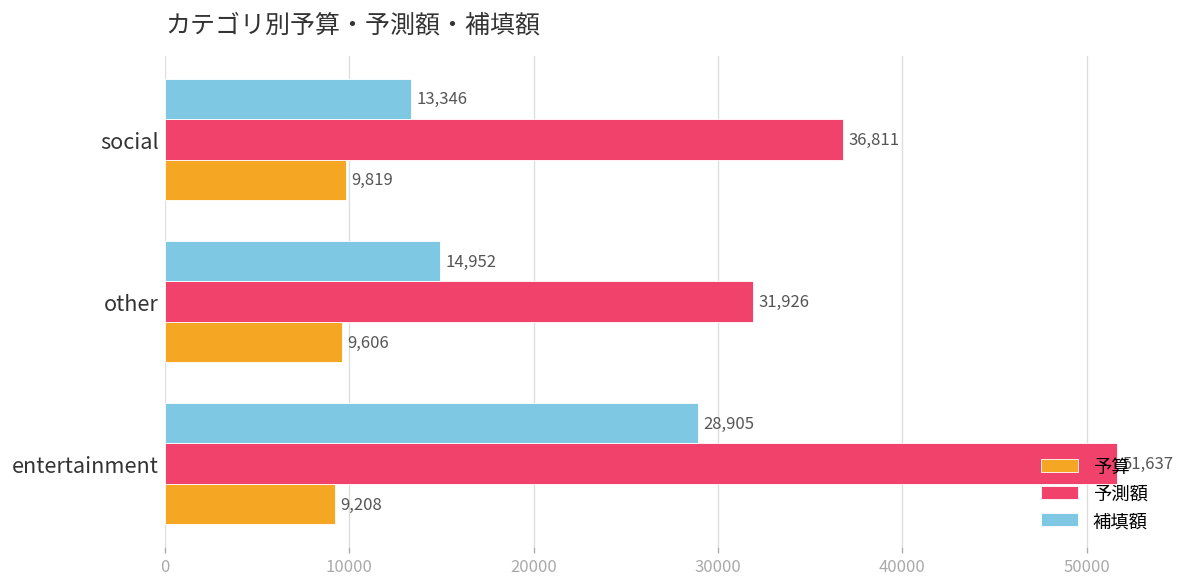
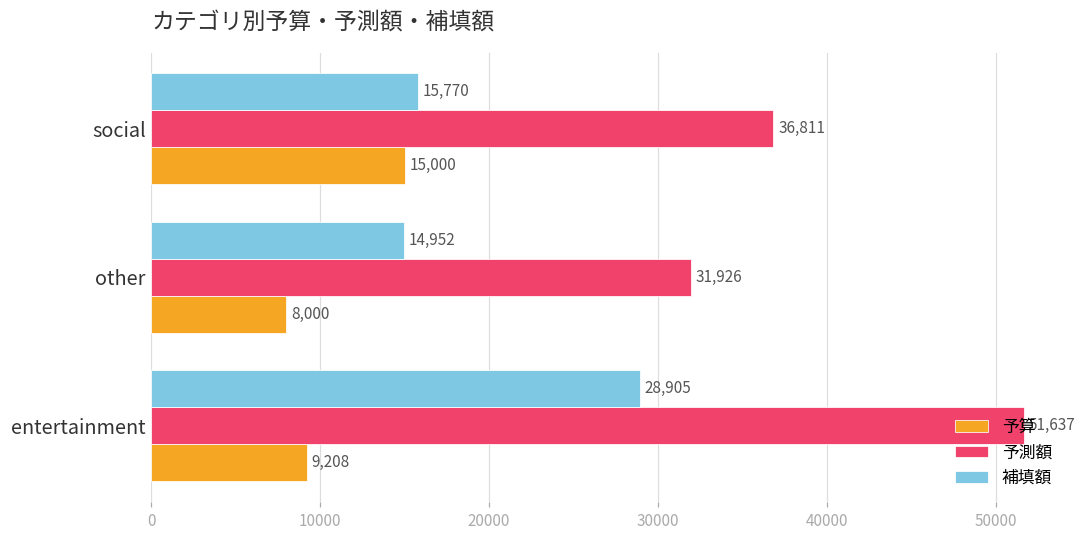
  {
    "予算": {
-     "social": "9,819",
-     "other": "9,606",
+     "social": "15,000",
+     "other": "8,000",
      "entertainment": "9,208"
    },
    "予測額": {
      "social": "36,811",
      "other": "31,926",
      "entertainment": "51,637"
    },
    "補填額": {
-     "social": "13,346",
+     "social": "15,770",
      "other": "14,952",
      "entertainment": "28,905"
    }
  }
